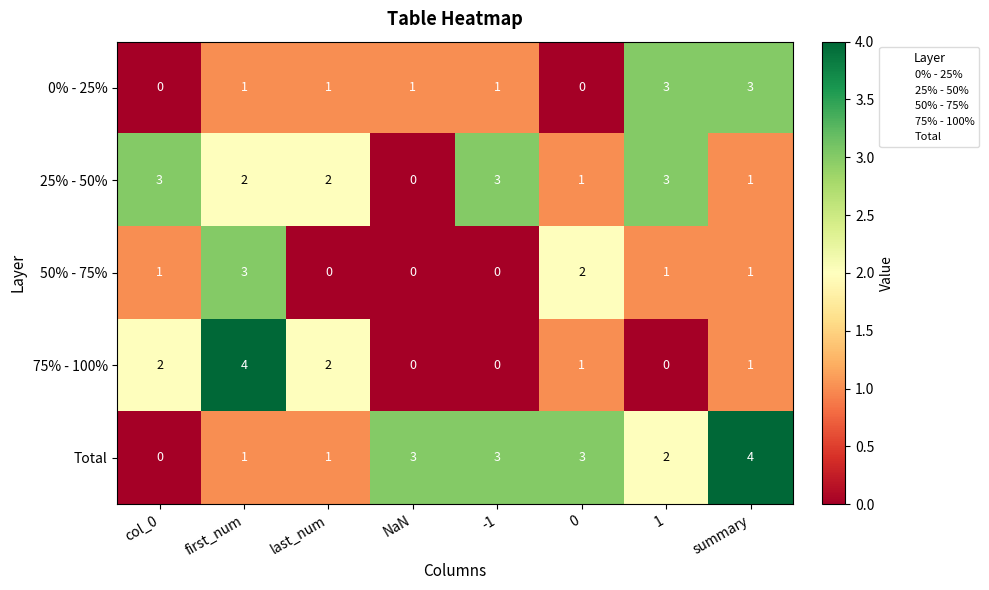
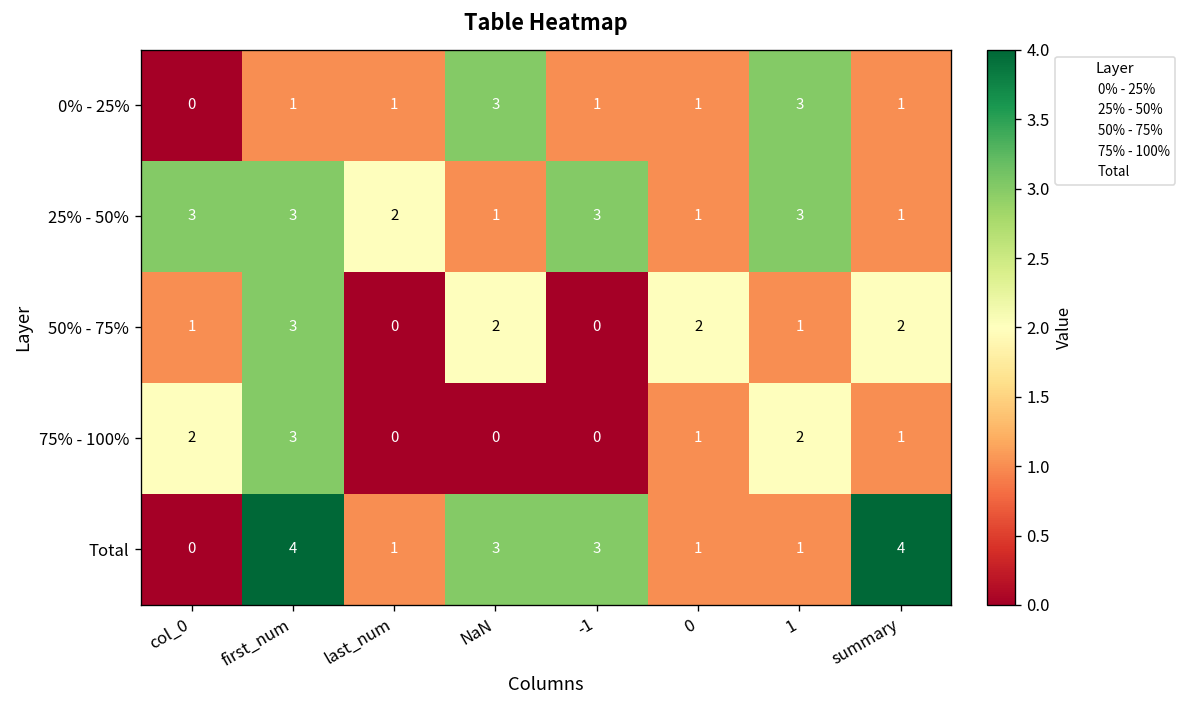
  {
    "0% - 25%": {
      "col_0": 0,
      "first_num": 1,
      "last_num": 1,
-     "NaN": 1,
+     "NaN": 3,
      "-1": 1,
-     "0": 0,
+     "0": 1,
      "1": 3,
-     "summary": 3
+     "summary": 1
    },
    "25% - 50%": {
      "col_0": 3,
-     "first_num": 2,
+     "first_num": 3,
      "last_num": 2,
-     "NaN": 0,
+     "NaN": 1,
      "-1": 3,
      "0": 1,
      "1": 3,
      "summary": 1
    },
    "50% - 75%": {
      "col_0": 1,
      "first_num": 3,
      "last_num": 0,
-     "NaN": 0,
+     "NaN": 2,
      "-1": 0,
      "0": 2,
      "1": 1,
-     "summary": 1
+     "summary": 2
    },
    "75% - 100%": {
      "col_0": 2,
-     "first_num": 4,
-     "last_num": 2,
+     "first_num": 3,
+     "last_num": 0,
      "NaN": 0,
      "-1": 0,
      "0": 1,
-     "1": 0,
+     "1": 2,
      "summary": 1
    },
    "Total": {
      "col_0": 0,
-     "first_num": 1,
+     "first_num": 4,
      "last_num": 1,
      "NaN": 3,
      "-1": 3,
-     "0": 3,
-     "1": 2,
+     "0": 1,
+     "1": 1,
      "summary": 4
    }
  }
